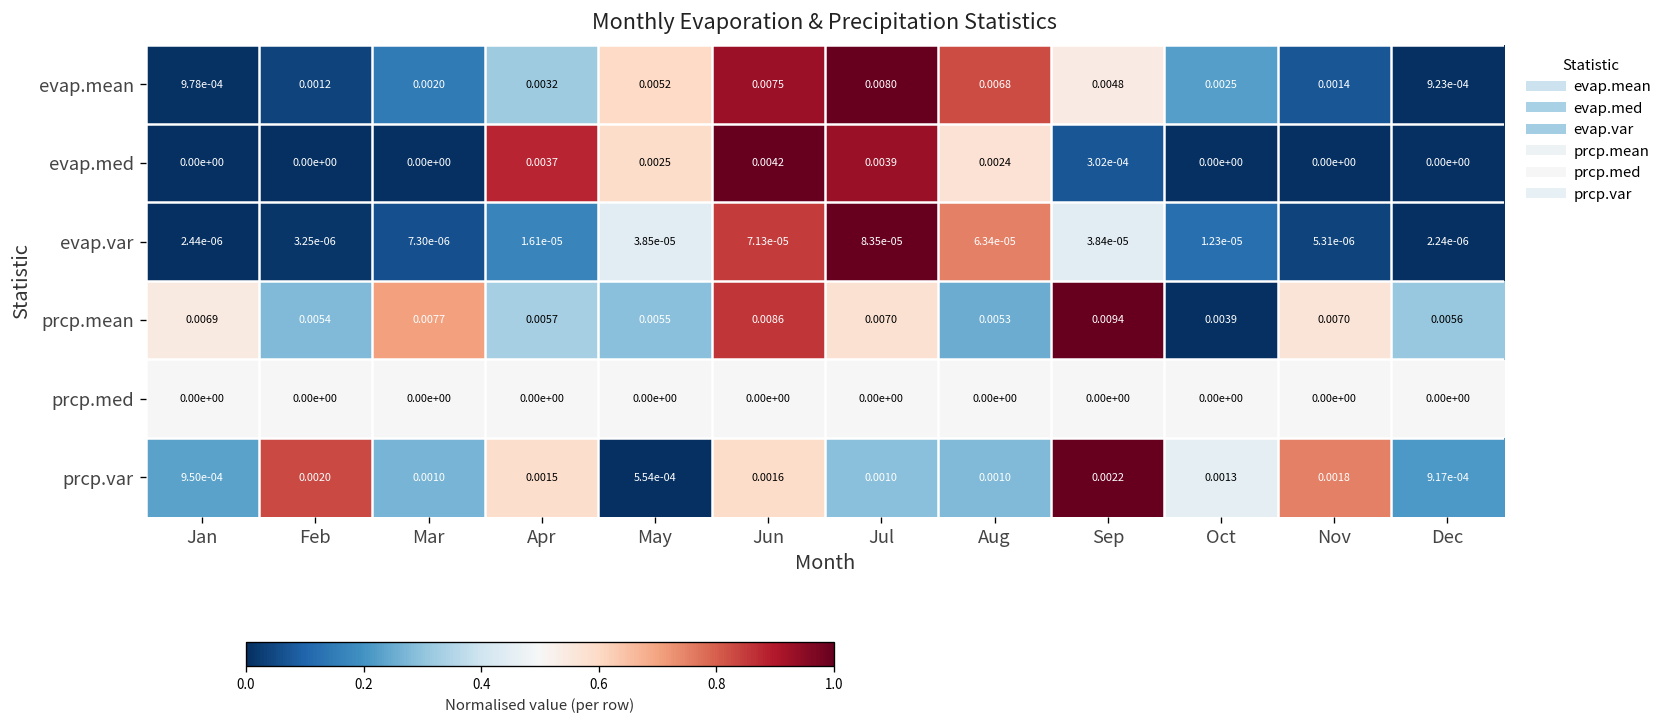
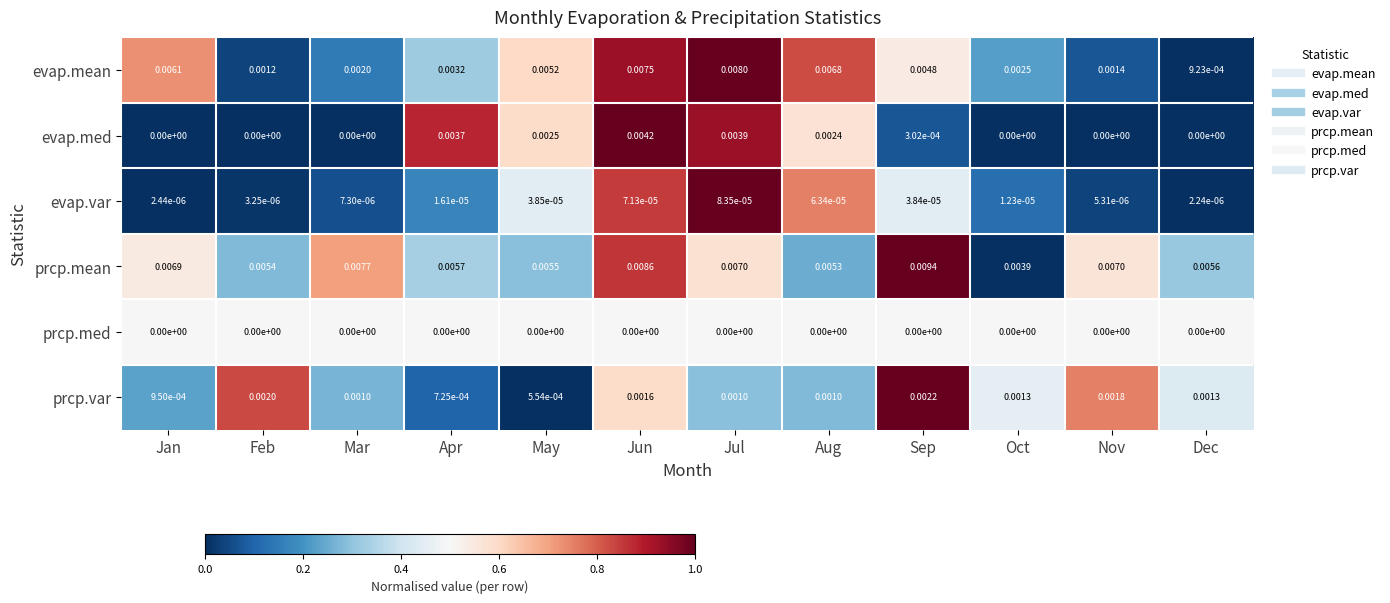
  {
    "evap.mean": {
-     "Jan": "9.78e-04",
+     "Jan": "0.0061",
      "Feb": "0.0012",
      "Mar": "0.0020",
      "Apr": "0.0032",
      "May": "0.0052",
      "Jun": "0.0075",
      "Jul": "0.0080",
      "Aug": "0.0068",
      "Sep": "0.0048",
      "Oct": "0.0025",
      "Nov": "0.0014",
      "Dec": "9.23e-04"
    },
    "evap.med": {
      "Jan": "0.00e+00",
      "Feb": "0.00e+00",
      "Mar": "0.00e+00",
      "Apr": "0.0037",
      "May": "0.0025",
      "Jun": "0.0042",
      "Jul": "0.0039",
      "Aug": "0.0024",
      "Sep": "3.02e-04",
      "Oct": "0.00e+00",
      "Nov": "0.00e+00",
      "Dec": "0.00e+00"
    },
    "evap.var": {
      "Jan": "2.44e-06",
      "Feb": "3.25e-06",
      "Mar": "7.30e-06",
      "Apr": "1.61e-05",
      "May": "3.85e-05",
      "Jun": "7.13e-05",
      "Jul": "8.35e-05",
      "Aug": "6.34e-05",
      "Sep": "3.84e-05",
      "Oct": "1.23e-05",
      "Nov": "5.31e-06",
      "Dec": "2.24e-06"
    },
    "prcp.mean": {
      "Jan": "0.0069",
      "Feb": "0.0054",
      "Mar": "0.0077",
      "Apr": "0.0057",
      "May": "0.0055",
      "Jun": "0.0086",
      "Jul": "0.0070",
      "Aug": "0.0053",
      "Sep": "0.0094",
      "Oct": "0.0039",
      "Nov": "0.0070",
      "Dec": "0.0056"
    },
    "prcp.med": {
      "Jan": "0.00e+00",
      "Feb": "0.00e+00",
      "Mar": "0.00e+00",
      "Apr": "0.00e+00",
      "May": "0.00e+00",
      "Jun": "0.00e+00",
      "Jul": "0.00e+00",
      "Aug": "0.00e+00",
      "Sep": "0.00e+00",
      "Oct": "0.00e+00",
      "Nov": "0.00e+00",
      "Dec": "0.00e+00"
    },
    "prcp.var": {
      "Jan": "9.50e-04",
      "Feb": "0.0020",
      "Mar": "0.0010",
-     "Apr": "0.0015",
+     "Apr": "7.25e-04",
      "May": "5.54e-04",
      "Jun": "0.0016",
      "Jul": "0.0010",
      "Aug": "0.0010",
      "Sep": "0.0022",
      "Oct": "0.0013",
      "Nov": "0.0018",
-     "Dec": "9.17e-04"
+     "Dec": "0.0013"
    }
  }
